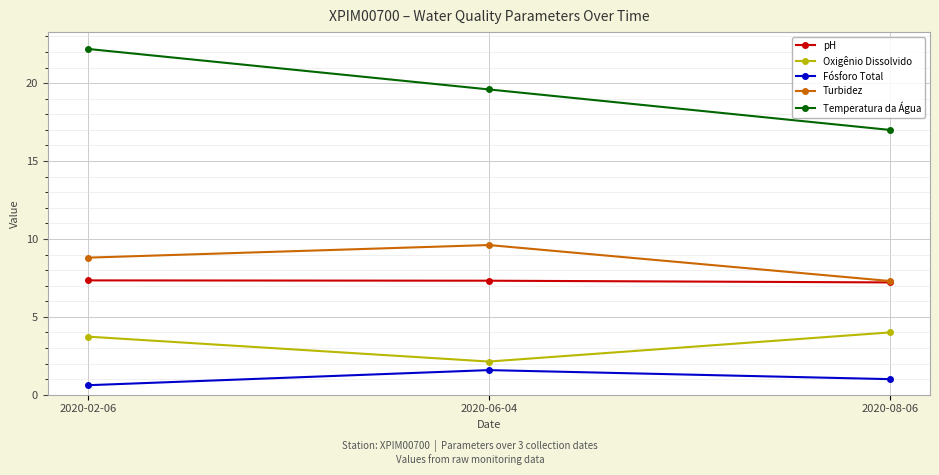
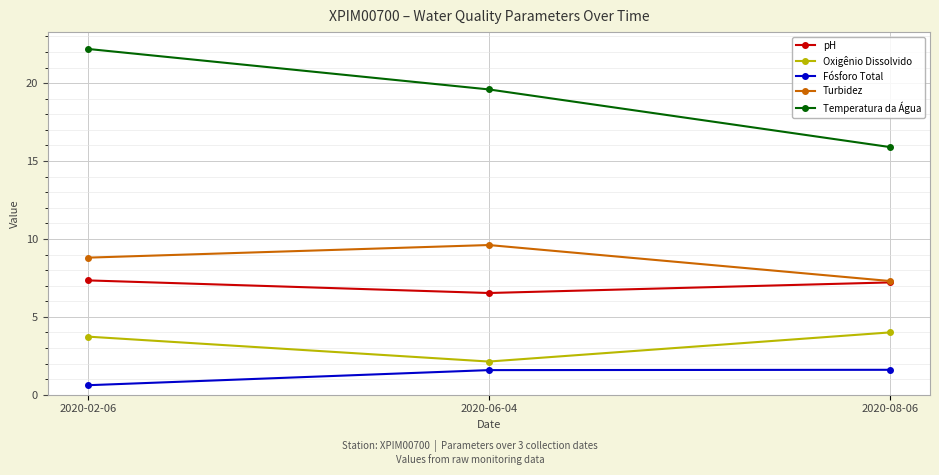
  {
    "pH": {
      "2020-02-06": 7.3,
-     "2020-06-04": 7.3
+     "2020-06-04": 6.5
    },
    "Oxigênio Dissolvido": {
      "2020-02-06": 3.7,
      "2020-06-04": 2.1,
      "2020-08-06": 4.0
    },
    "Fósforo Total": {
      "2020-02-06": 0.6,
      "2020-06-04": 1.6,
-     "2020-08-06": 1.0
+     "2020-08-06": 1.6
    },
    "Turbidez": {
      "2020-02-06": 8.8,
      "2020-06-04": 9.6
    },
    "Temperatura da Água": {
      "2020-02-06": 22.2,
      "2020-06-04": 19.6,
-     "2020-08-06": 17.0
+     "2020-08-06": 15.9
    }
  }
